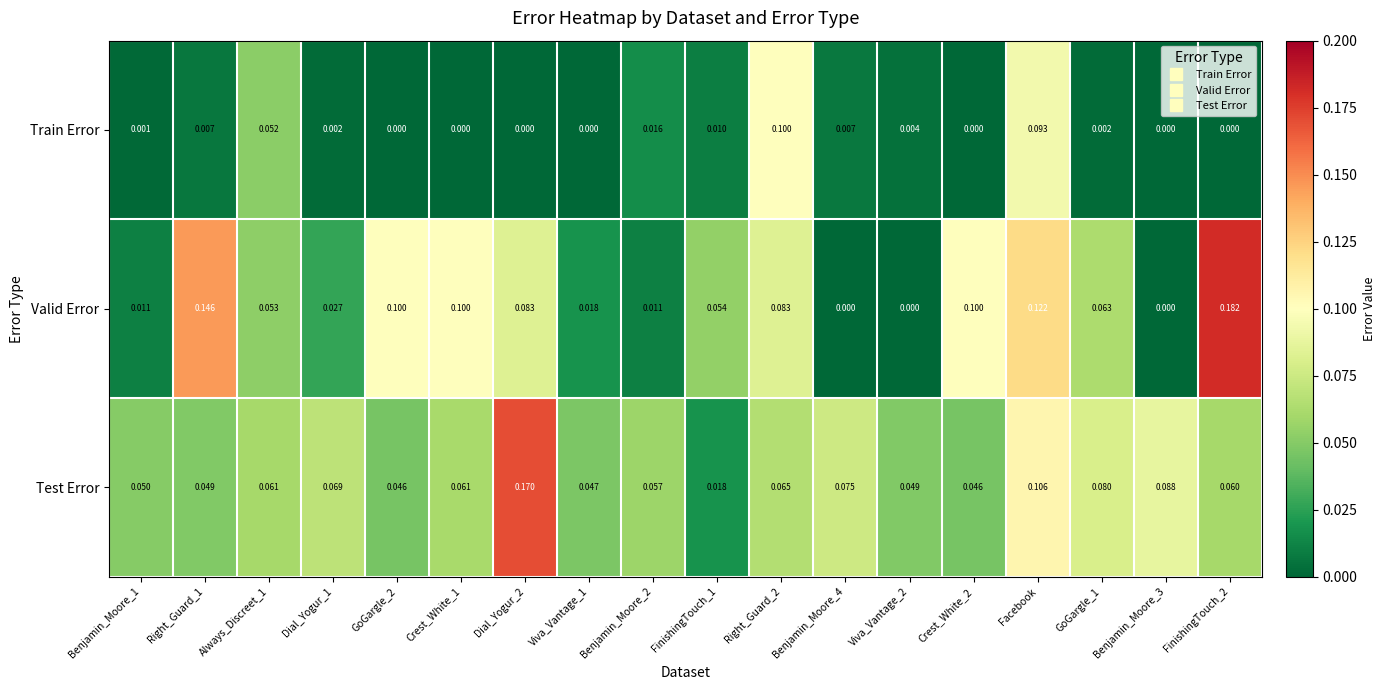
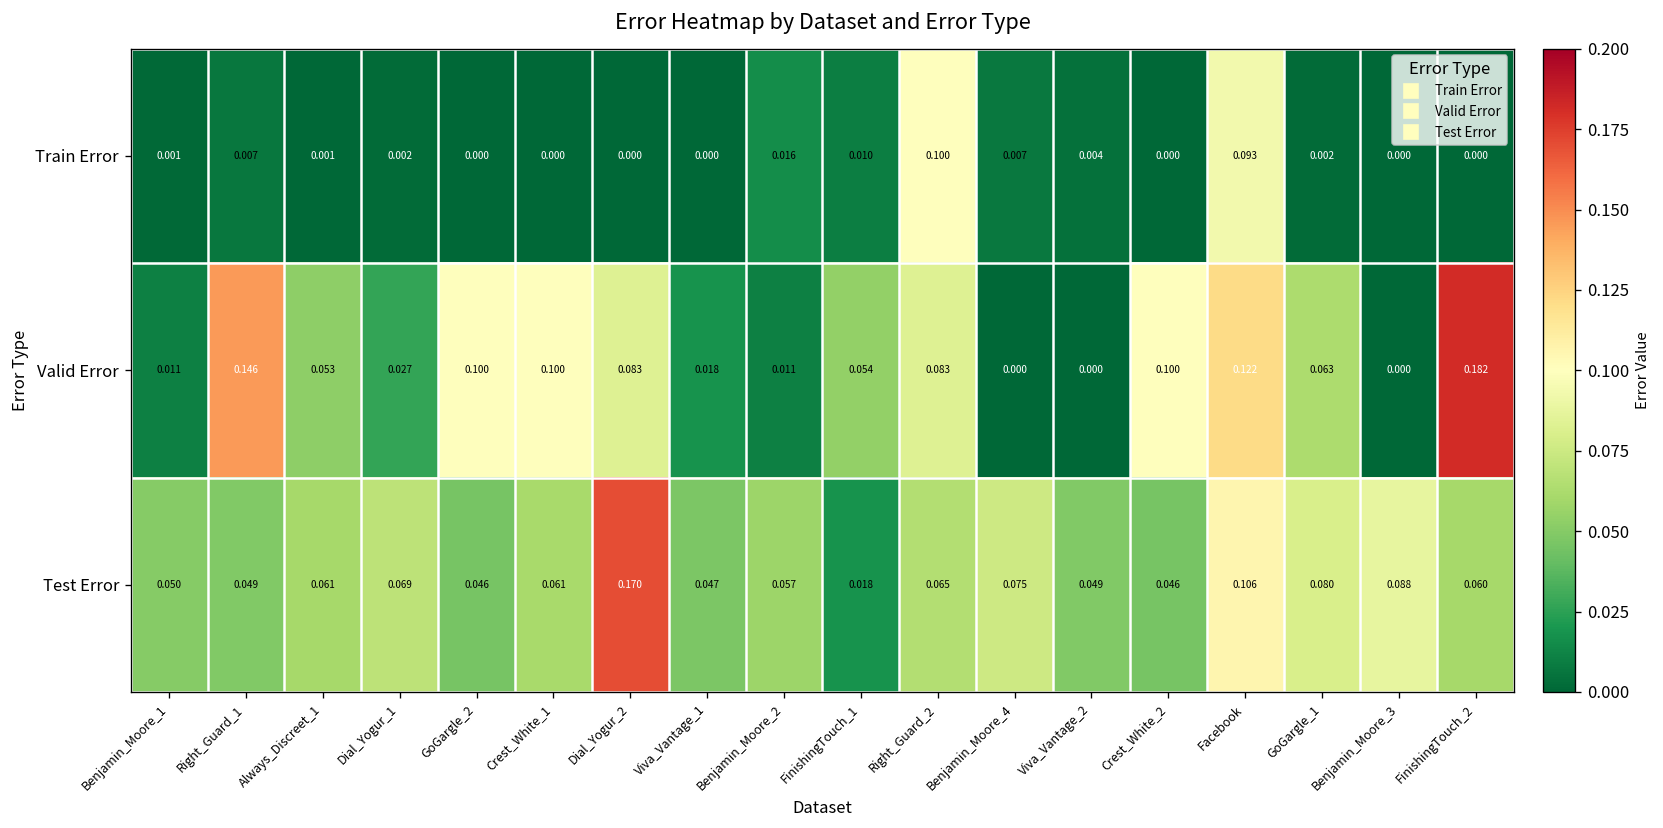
  {
    "Train Error": {
      "Benjamin_Moore_1": 0.001,
      "Right_Guard_1": 0.007,
-     "Always_Discreet_1": 0.052,
+     "Always_Discreet_1": 0.001,
      "Dial_Yogur_1": 0.002,
      "GoGargle_2": 0.000,
      "Crest_White_1": 0.000,
      "Dial_Yogur_2": 0.000,
      "Viva_Vantage_1": 0.000,
      "Benjamin_Moore_2": 0.016,
      "FinishingTouch_1": 0.010,
      "Right_Guard_2": 0.100,
      "Benjamin_Moore_4": 0.007,
      "Viva_Vantage_2": 0.004,
      "Crest_White_2": 0.000,
      "Facebook": 0.093,
      "GoGargle_1": 0.002,
      "Benjamin_Moore_3": 0.000,
      "FinishingTouch_2": 0.000
    },
    "Valid Error": {
      "Benjamin_Moore_1": 0.011,
      "Right_Guard_1": 0.146,
      "Always_Discreet_1": 0.053,
      "Dial_Yogur_1": 0.027,
      "GoGargle_2": 0.100,
      "Crest_White_1": 0.100,
      "Dial_Yogur_2": 0.083,
      "Viva_Vantage_1": 0.018,
      "Benjamin_Moore_2": 0.011,
      "FinishingTouch_1": 0.054,
      "Right_Guard_2": 0.083,
      "Benjamin_Moore_4": 0.000,
      "Viva_Vantage_2": 0.000,
      "Crest_White_2": 0.100,
      "Facebook": 0.122,
      "GoGargle_1": 0.063,
      "Benjamin_Moore_3": 0.000,
      "FinishingTouch_2": 0.182
    },
    "Test Error": {
      "Benjamin_Moore_1": 0.050,
      "Right_Guard_1": 0.049,
      "Always_Discreet_1": 0.061,
      "Dial_Yogur_1": 0.069,
      "GoGargle_2": 0.046,
      "Crest_White_1": 0.061,
      "Dial_Yogur_2": 0.170,
      "Viva_Vantage_1": 0.047,
      "Benjamin_Moore_2": 0.057,
      "FinishingTouch_1": 0.018,
      "Right_Guard_2": 0.065,
      "Benjamin_Moore_4": 0.075,
      "Viva_Vantage_2": 0.049,
      "Crest_White_2": 0.046,
      "Facebook": 0.106,
      "GoGargle_1": 0.080,
      "Benjamin_Moore_3": 0.088,
      "FinishingTouch_2": 0.060
    }
  }
